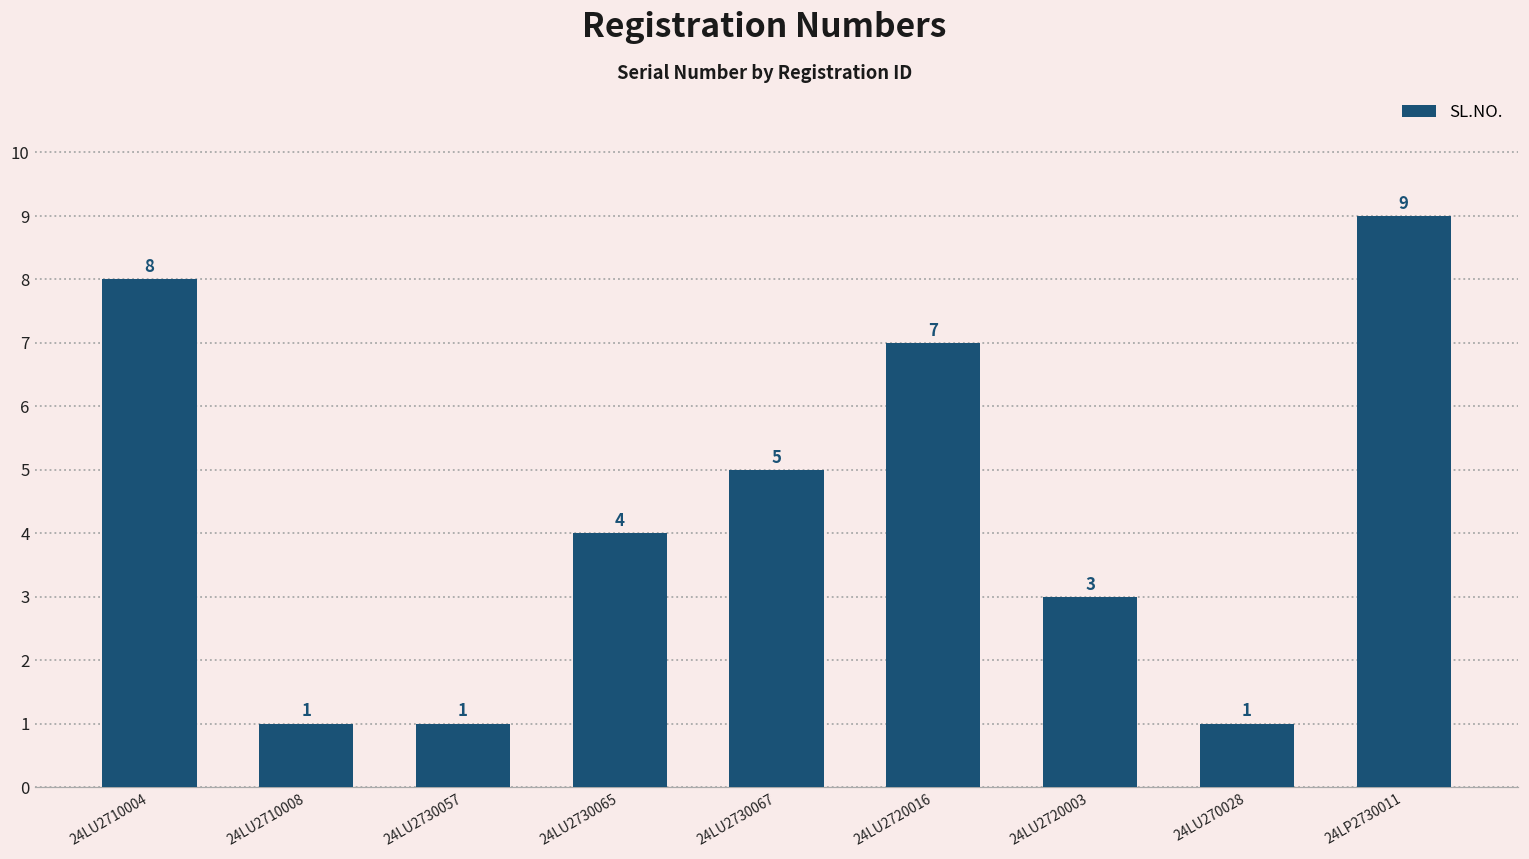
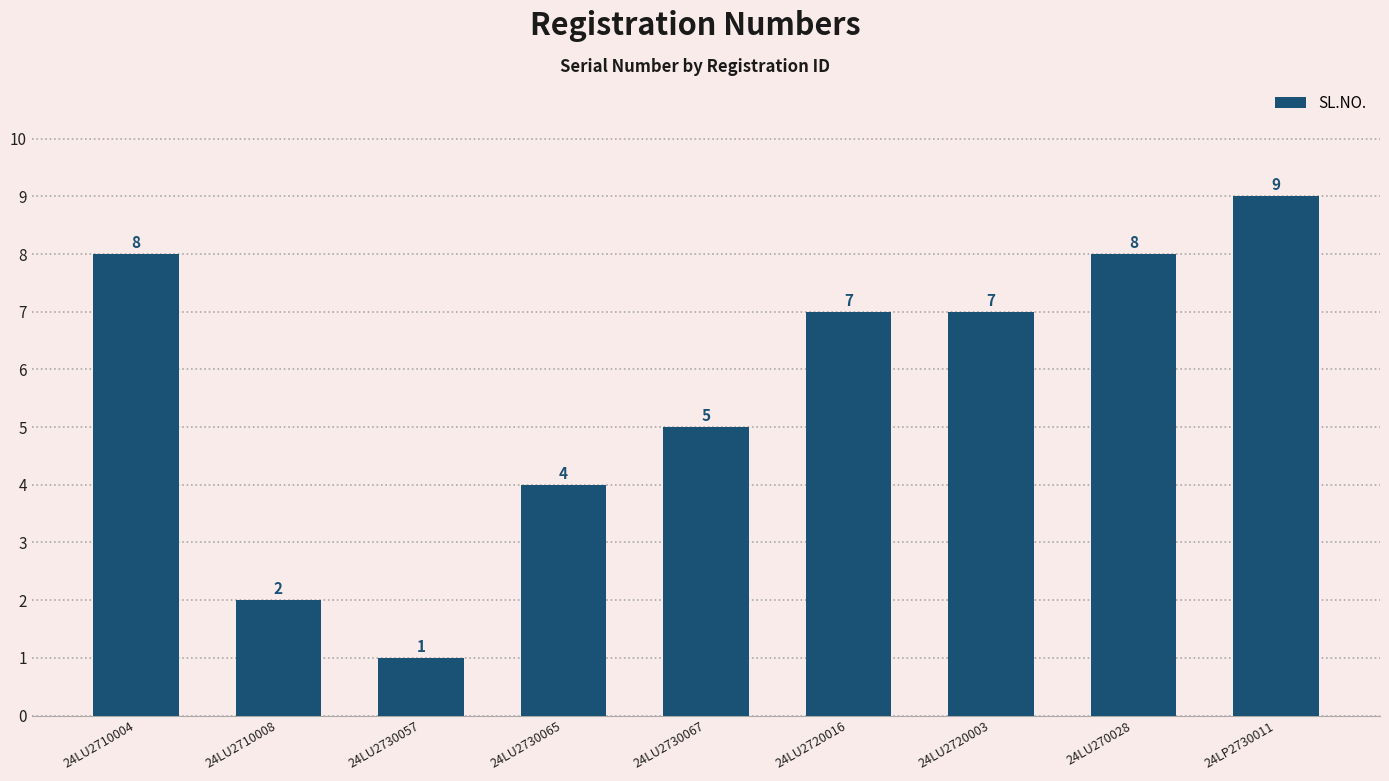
  {
    "24LU2710004": 8,
-   "24LU2710008": 1,
+   "24LU2710008": 2,
    "24LU2730057": 1,
    "24LU2730065": 4,
    "24LU2730067": 5,
    "24LU2720016": 7,
-   "24LU2720003": 3,
-   "24LU270028": 1,
+   "24LU2720003": 7,
+   "24LU270028": 8,
    "24LP2730011": 9
  }
